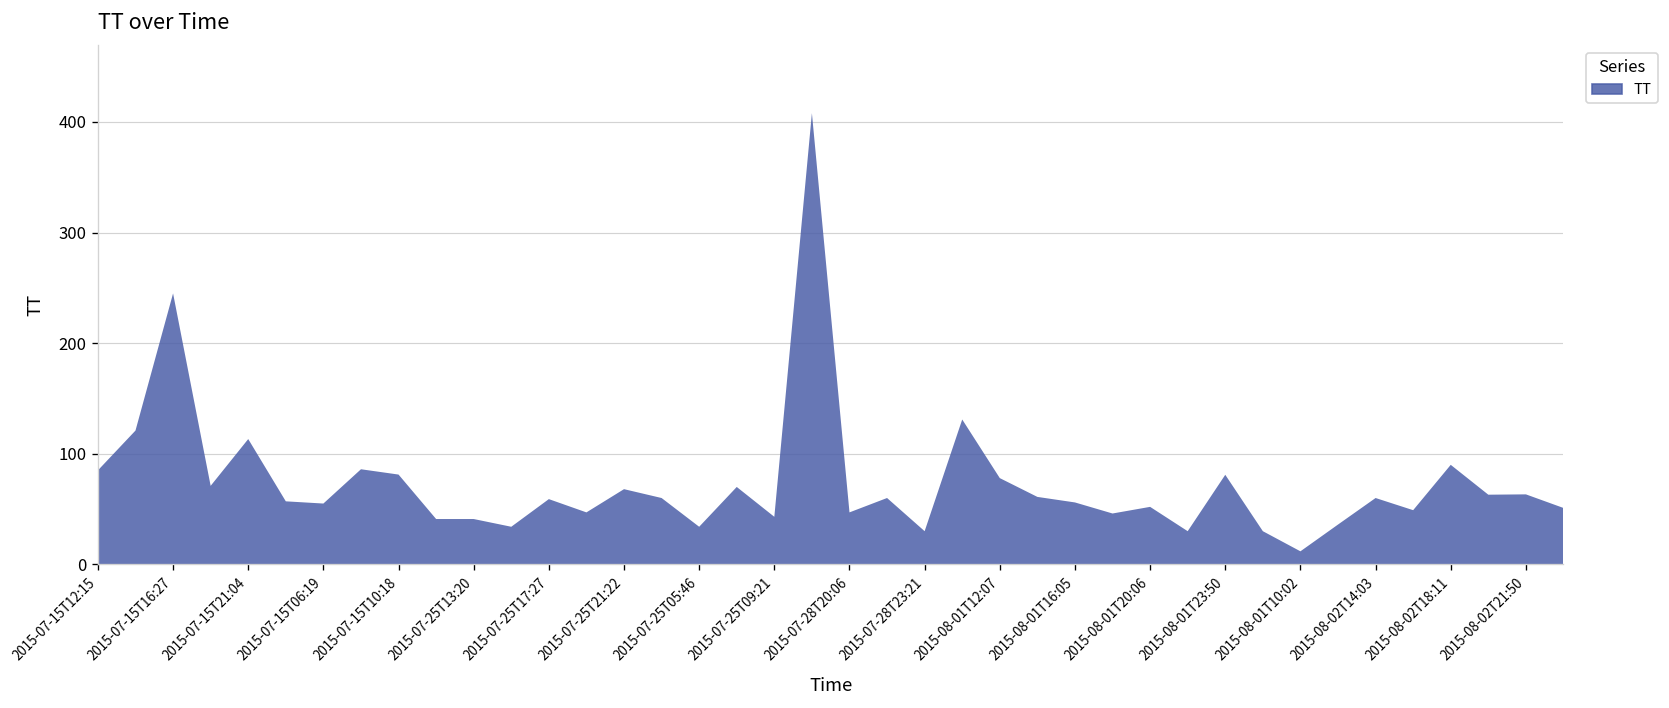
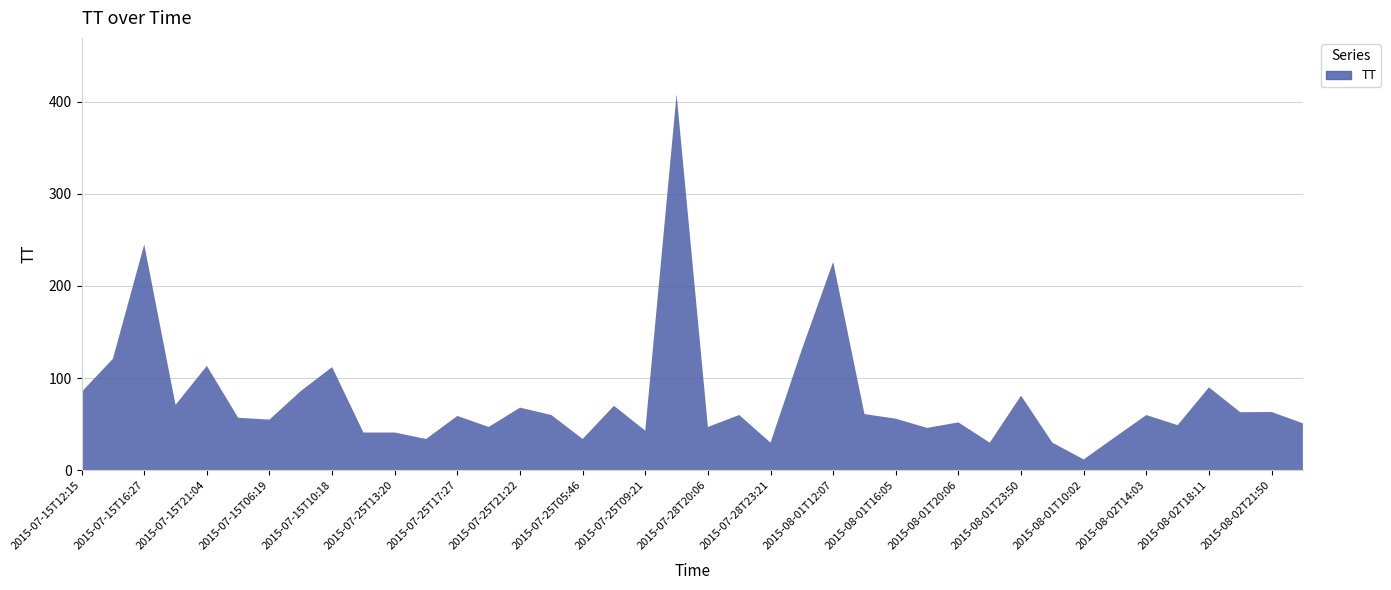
  {
    "2015-07-15T12:15": 90,
    "2015-07-15T16:27": 250,
    "2015-07-15T21:04": 110,
    "2015-07-15T06:19": 60,
-   "2015-07-15T10:18": 80,
+   "2015-07-15T10:18": 110,
    "2015-07-25T13:20": 40,
    "2015-07-25T17:27": 60,
    "2015-07-25T21:22": 70,
    "2015-07-25T05:46": 30,
    "2015-07-25T09:21": 40,
    "2015-07-28T20:06": 50,
    "2015-07-28T23:21": 30,
-   "2015-08-01T12:07": 80,
+   "2015-08-01T12:07": 230,
    "2015-08-01T16:05": 60,
    "2015-08-01T20:06": 50,
    "2015-08-01T23:50": 80,
    "2015-08-01T10:02": 10,
    "2015-08-02T14:03": 60,
    "2015-08-02T18:11": 90,
    "2015-08-02T21:50": 60
  }
